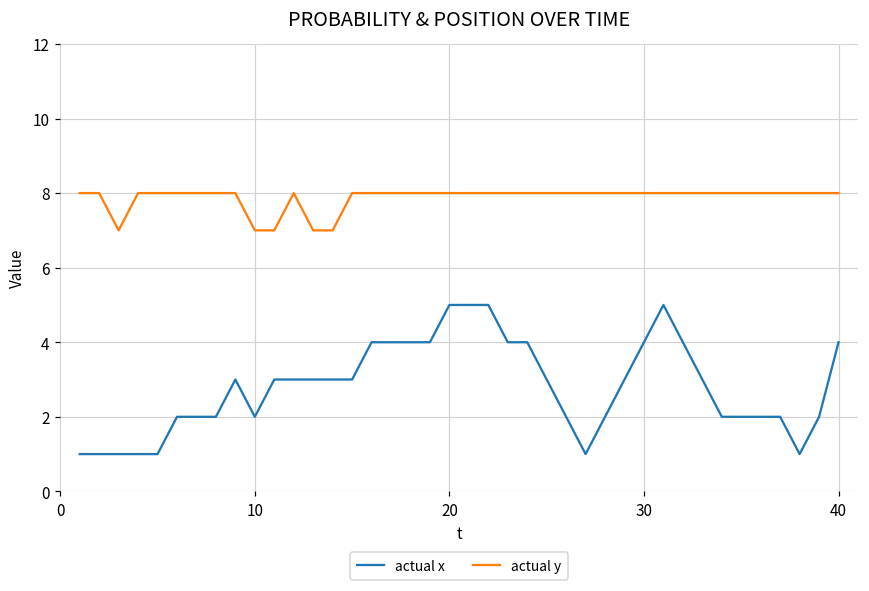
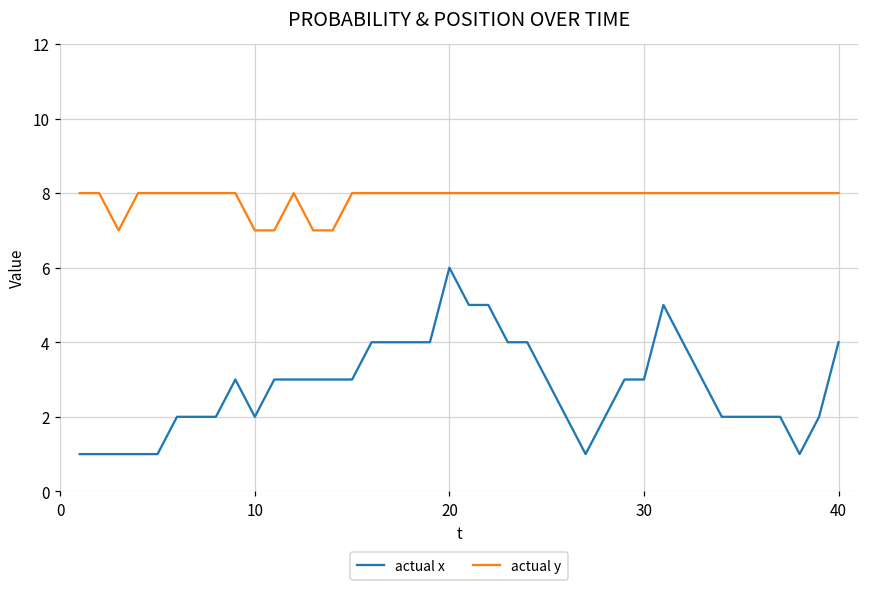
  {
    "actual x": {
      "10": 2,
-     "20": 5,
-     "30": 4,
+     "20": 6,
+     "30": 3,
      "40": 4
    },
    "actual y": {
      "10": 7,
      "20": 8,
      "30": 8,
      "40": 8
    }
  }
